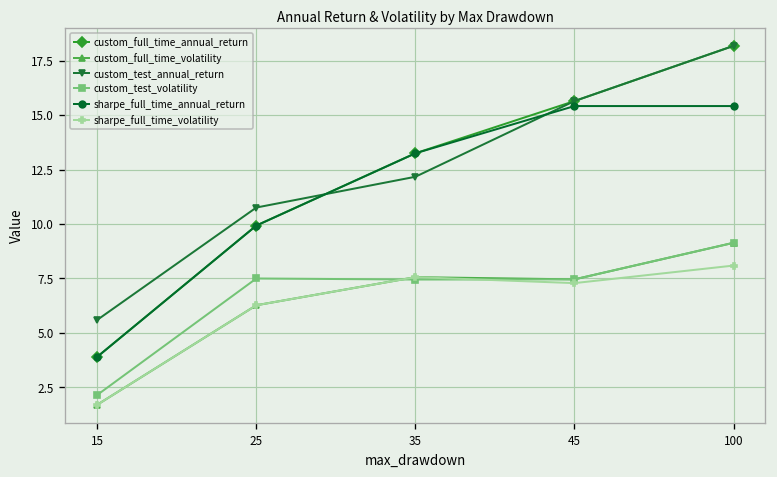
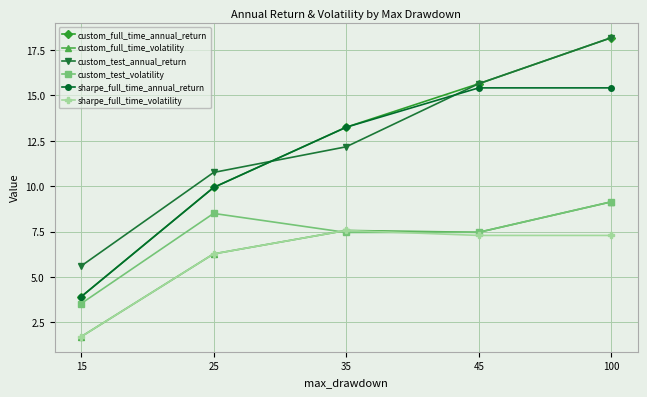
  {
    "custom_test_volatility": {
-     "15": 2.2,
-     "25": 7.5
+     "15": 3.5,
+     "25": 8.5
    },
    "sharpe_full_time_volatility": {
      "45": 7.3,
-     "100": 8.1
+     "100": 7.3
    }
  }
